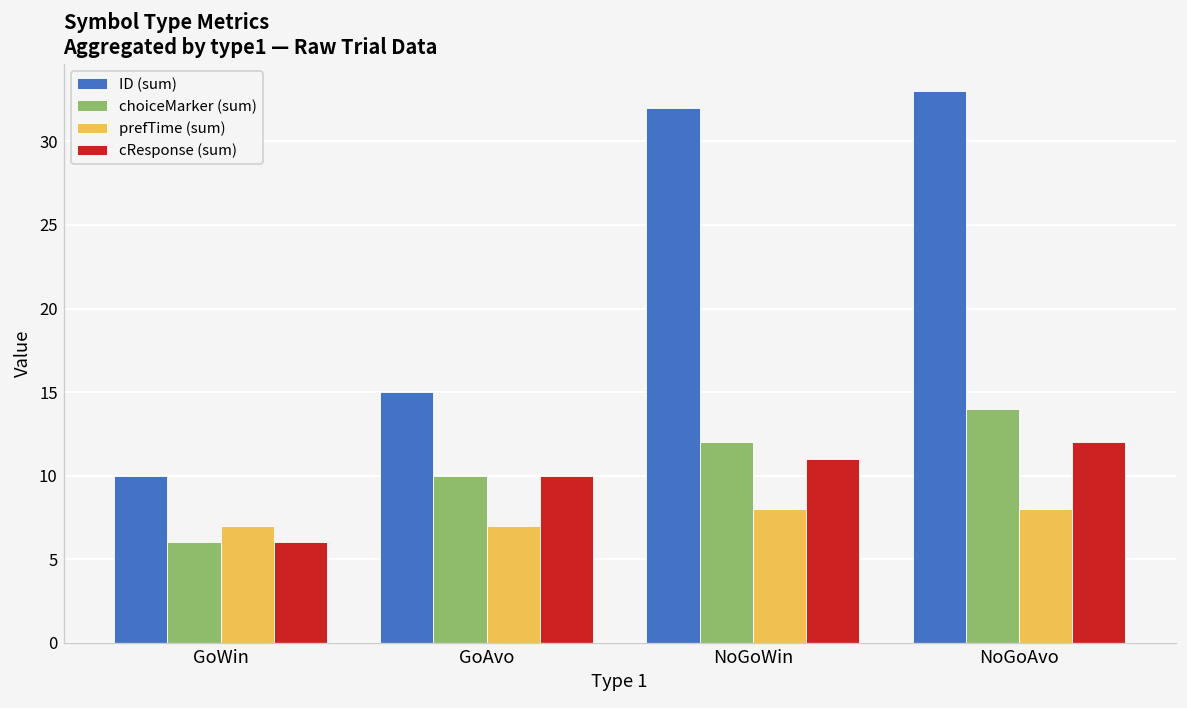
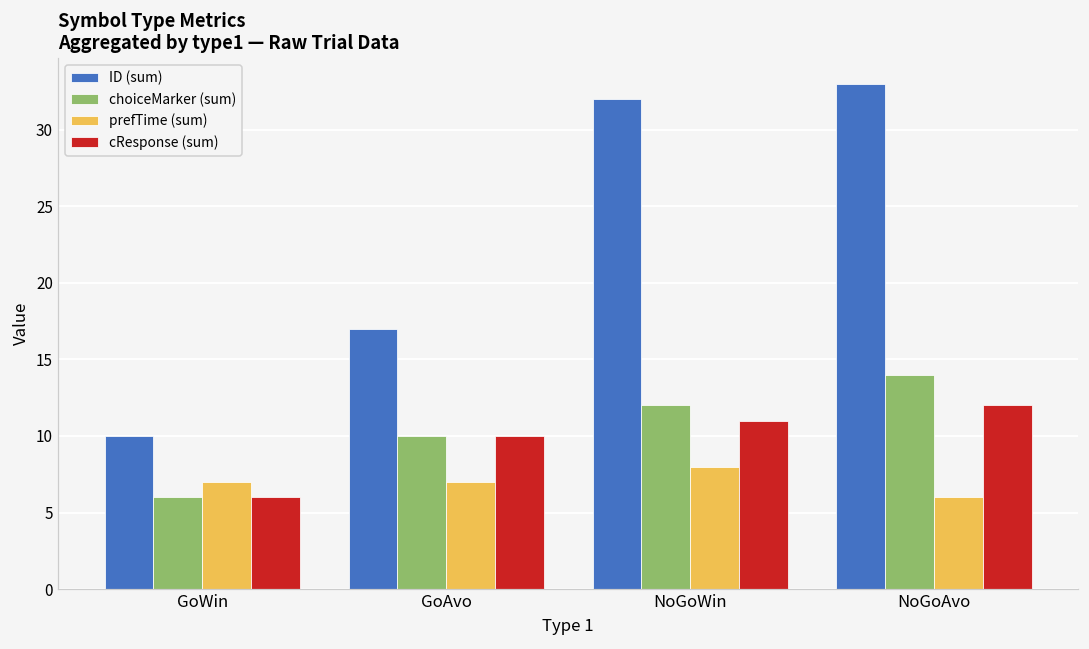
  {
    "ID (sum)": {
      "GoWin": 10,
-     "GoAvo": 15,
+     "GoAvo": 17,
      "NoGoWin": 32,
      "NoGoAvo": 33
    },
    "choiceMarker (sum)": {
      "GoWin": 6,
      "GoAvo": 10,
      "NoGoWin": 12,
      "NoGoAvo": 14
    },
    "prefTime (sum)": {
      "GoWin": 7,
      "GoAvo": 7,
      "NoGoWin": 8,
-     "NoGoAvo": 8
+     "NoGoAvo": 6
    },
    "cResponse (sum)": {
      "GoWin": 6,
      "GoAvo": 10,
      "NoGoWin": 11,
      "NoGoAvo": 12
    }
  }
